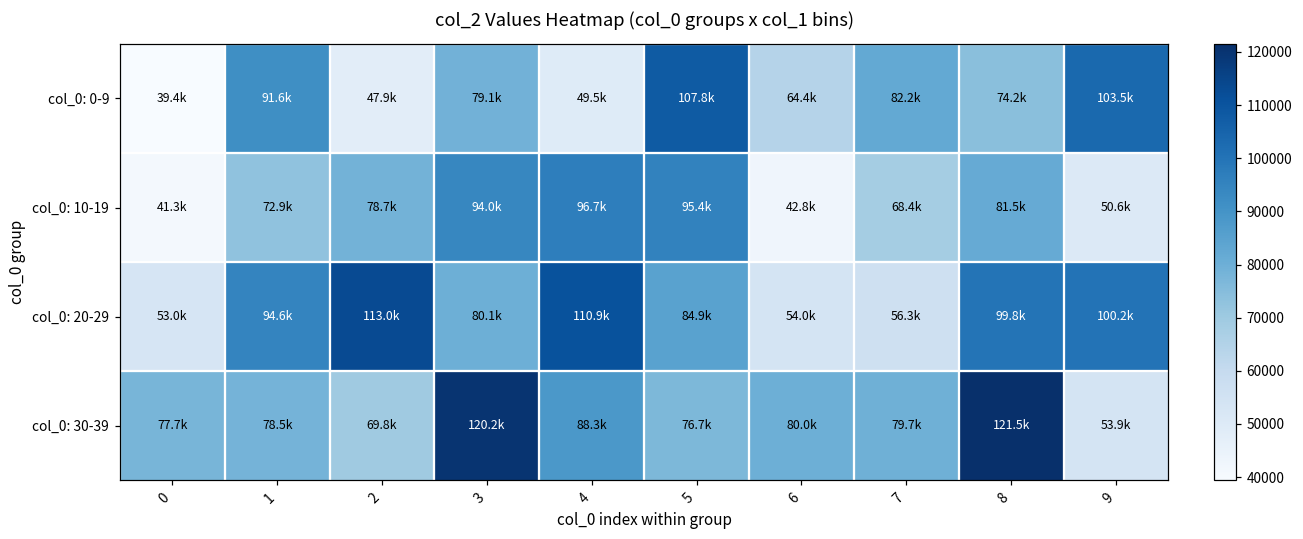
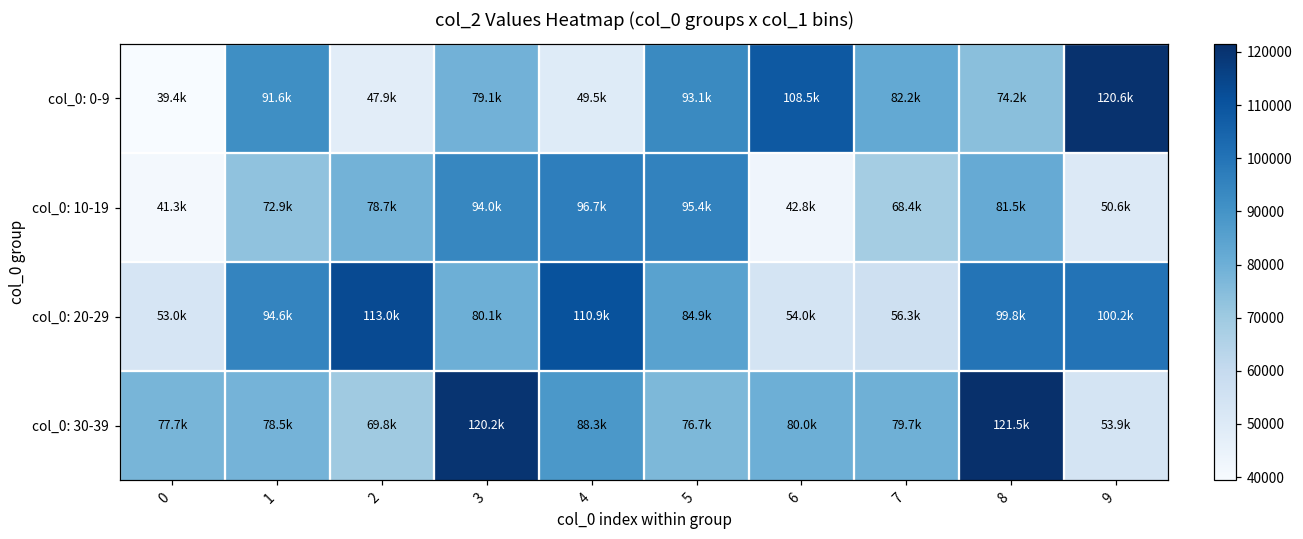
  {
    "col_0: 0-9": {
      "0": "39.4k",
      "1": "91.6k",
      "2": "47.9k",
      "3": "79.1k",
      "4": "49.5k",
-     "5": "107.8k",
-     "6": "64.4k",
+     "5": "93.1k",
+     "6": "108.5k",
      "7": "82.2k",
      "8": "74.2k",
-     "9": "103.5k"
+     "9": "120.6k"
    },
    "col_0: 10-19": {
      "0": "41.3k",
      "1": "72.9k",
      "2": "78.7k",
      "3": "94.0k",
      "4": "96.7k",
      "5": "95.4k",
      "6": "42.8k",
      "7": "68.4k",
      "8": "81.5k",
      "9": "50.6k"
    },
    "col_0: 20-29": {
      "0": "53.0k",
      "1": "94.6k",
      "2": "113.0k",
      "3": "80.1k",
      "4": "110.9k",
      "5": "84.9k",
      "6": "54.0k",
      "7": "56.3k",
      "8": "99.8k",
      "9": "100.2k"
    },
    "col_0: 30-39": {
      "0": "77.7k",
      "1": "78.5k",
      "2": "69.8k",
      "3": "120.2k",
      "4": "88.3k",
      "5": "76.7k",
      "6": "80.0k",
      "7": "79.7k",
      "8": "121.5k",
      "9": "53.9k"
    }
  }
